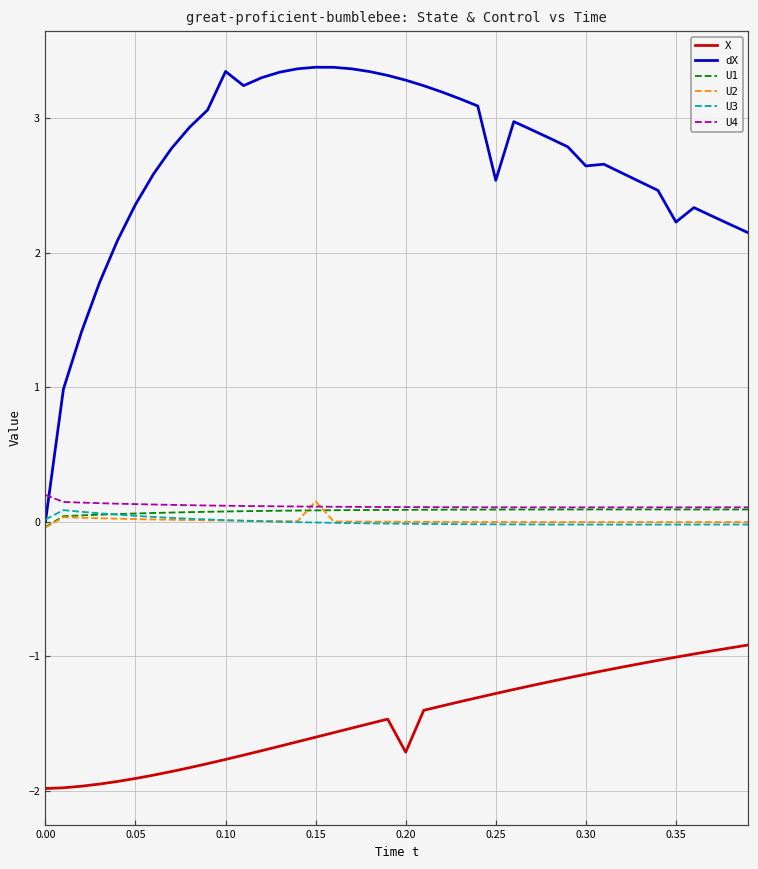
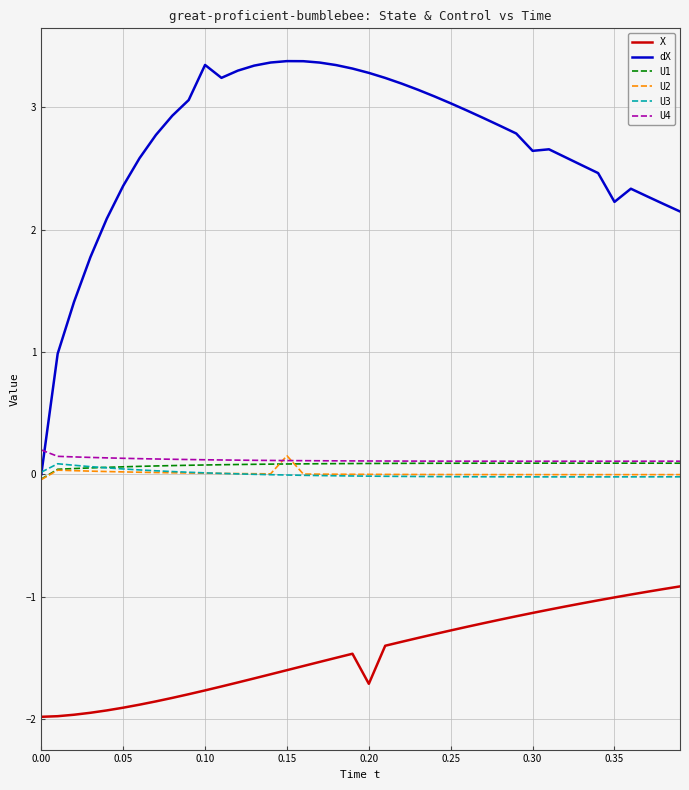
  {
    "X": {
      "0.00": -1.98,
      "0.05": -1.91,
      "0.10": -1.77,
      "0.15": -1.60,
      "0.20": -1.71,
      "0.25": -1.28,
      "0.30": -1.13,
      "0.35": -1.01
    },
    "dX": {
      "0.05": 2.36,
      "0.10": 3.35,
      "0.15": 3.38,
      "0.20": 3.28,
-     "0.25": 2.54,
+     "0.25": 3.03,
      "0.30": 2.64,
      "0.35": 2.23
    },
    "U1": {
      "0.10": 0.08,
      "0.15": 0.08
    },
    "U2": {
      "0.05": 0.02,
      "0.15": 0.15
    },
    "U3": {
      "0.15": -0.01
    },
    "U4": {
      "0.00": 0.20,
      "0.05": 0.13,
      "0.10": 0.12,
      "0.15": 0.11
    }
  }
